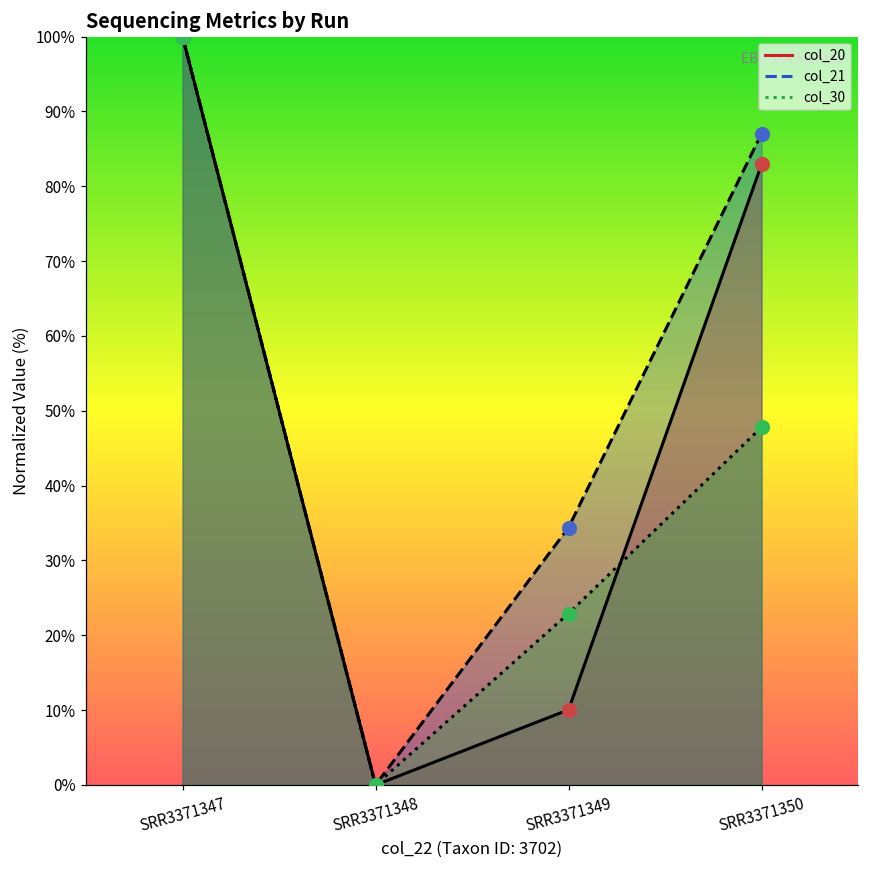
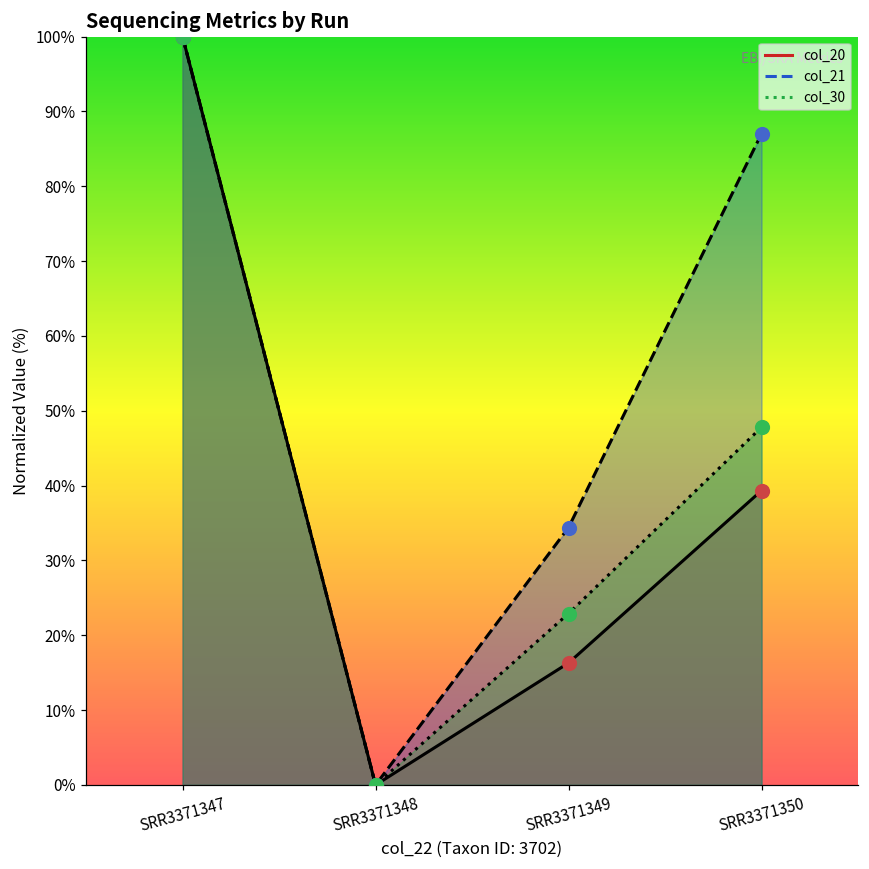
  {
    "col_20": {
-     "SRR3371349": "10%",
-     "SRR3371350": "83%"
+     "SRR3371349": "16%",
+     "SRR3371350": "39%"
    },
    "col_21": {
      "SRR3371349": "34%",
      "SRR3371350": "87%"
    },
    "col_30": {
      "SRR3371349": "23%",
      "SRR3371350": "48%"
    }
  }
